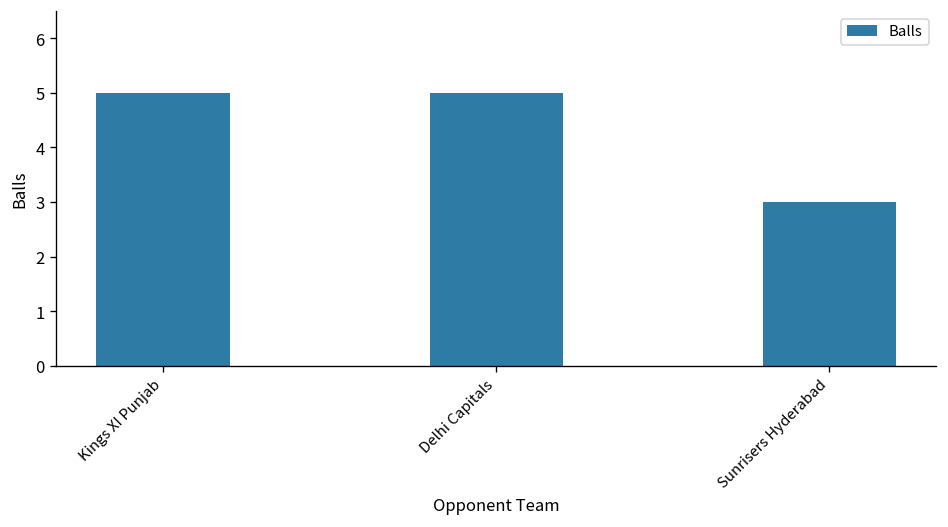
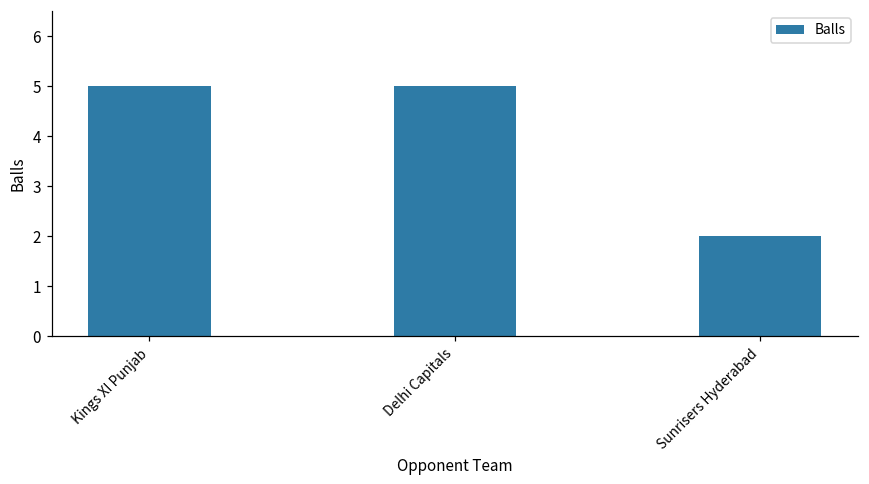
  {
    "Kings XI Punjab": 5,
    "Delhi Capitals": 5,
-   "Sunrisers Hyderabad": 3
+   "Sunrisers Hyderabad": 2
  }
